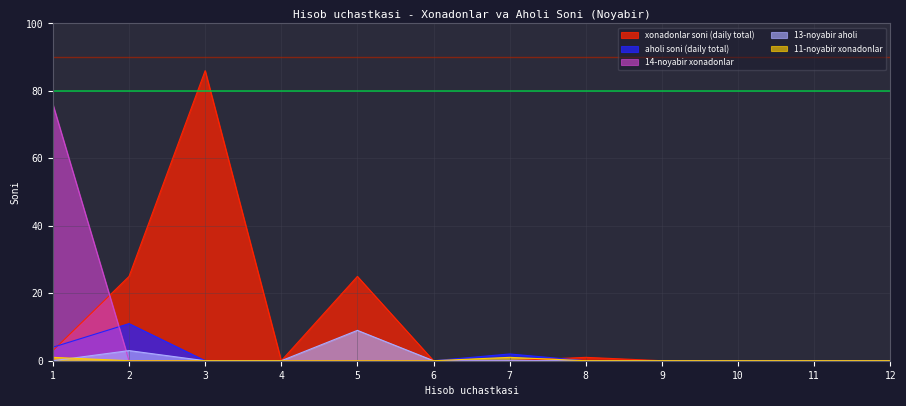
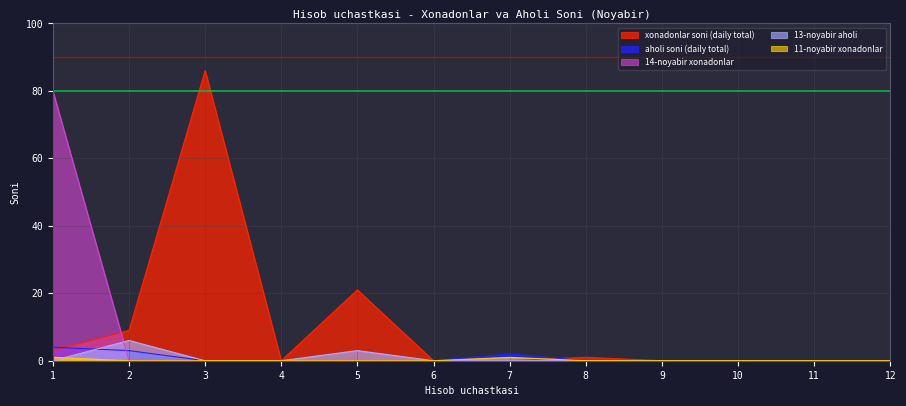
  {
    "xonadonlar soni (daily total)": {
      "1": 3,
-     "2": 25,
+     "2": 9,
      "3": 86,
-     "5": 25,
+     "5": 21,
      "8": 1
    },
    "aholi soni (daily total)": {
      "1": 4,
-     "2": 11,
+     "2": 3,
      "7": 2
    },
    "14-noyabir xonadonlar": {
-     "1": 76
+     "1": 80
    },
    "13-noyabir aholi": {
      "1": 0,
-     "2": 3,
-     "5": 9
+     "2": 6,
+     "5": 3
    },
    "11-noyabir xonadonlar": {
      "1": 1,
      "7": 1
    }
  }
